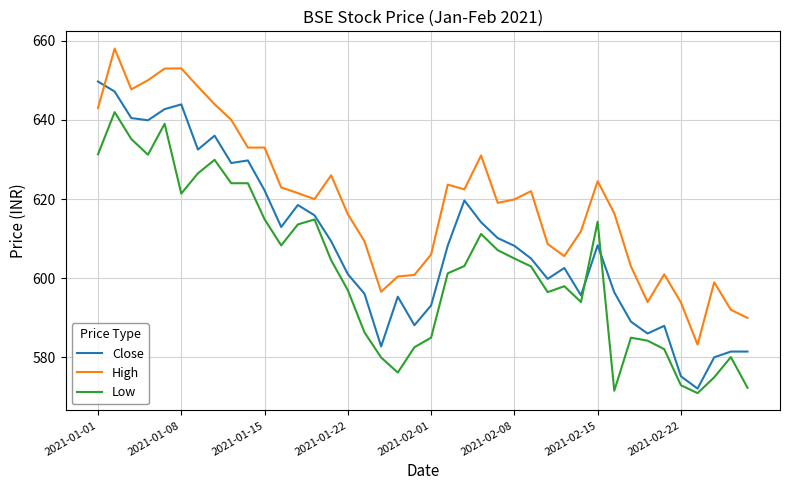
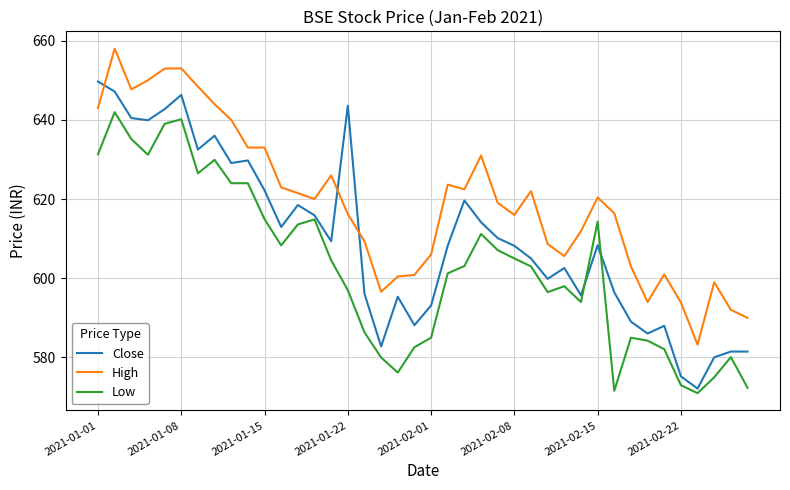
  {
    "Close": {
      "2021-01-01": 650,
-     "2021-01-08": 644,
+     "2021-01-08": 646,
      "2021-01-15": 622,
-     "2021-01-22": 601,
+     "2021-01-22": 644,
      "2021-02-01": 593,
      "2021-02-08": 608,
      "2021-02-15": 608,
      "2021-02-22": 575
    },
    "High": {
      "2021-01-01": 643,
      "2021-01-08": 653,
      "2021-01-15": 633,
      "2021-01-22": 616,
      "2021-02-01": 606,
-     "2021-02-08": 620,
-     "2021-02-15": 625,
+     "2021-02-08": 616,
+     "2021-02-15": 620,
      "2021-02-22": 594
    },
    "Low": {
      "2021-01-01": 631,
-     "2021-01-08": 621,
+     "2021-01-08": 640,
      "2021-01-15": 615,
      "2021-01-22": 597,
      "2021-02-01": 585,
      "2021-02-08": 605,
      "2021-02-15": 614,
      "2021-02-22": 573
    }
  }
